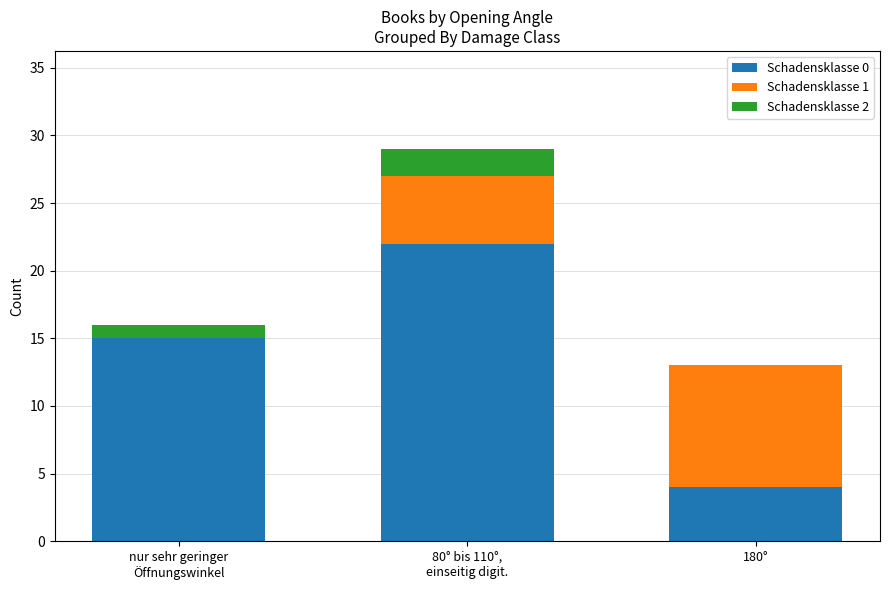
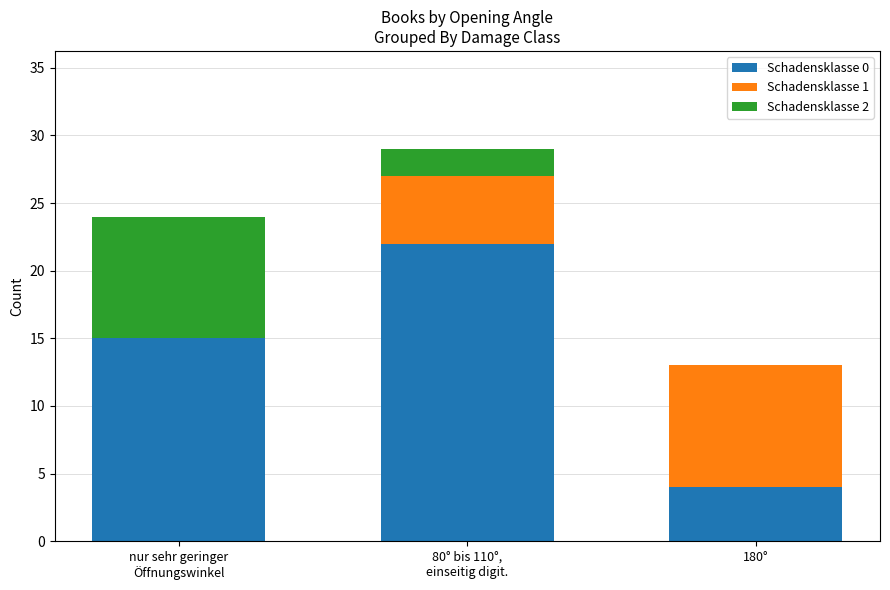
  {
    "Schadensklasse 0": {
      "nur sehr geringer Öffnungswinkel": 15,
      "80° bis 110°, einseitig digit.": 22,
      "180°": 4
    },
    "Schadensklasse 1": {
      "nur sehr geringer Öffnungswinkel": 0,
      "80° bis 110°, einseitig digit.": 5,
      "180°": 9
    },
    "Schadensklasse 2": {
-     "nur sehr geringer Öffnungswinkel": 1,
+     "nur sehr geringer Öffnungswinkel": 9,
      "80° bis 110°, einseitig digit.": 2,
      "180°": 0
    }
  }
